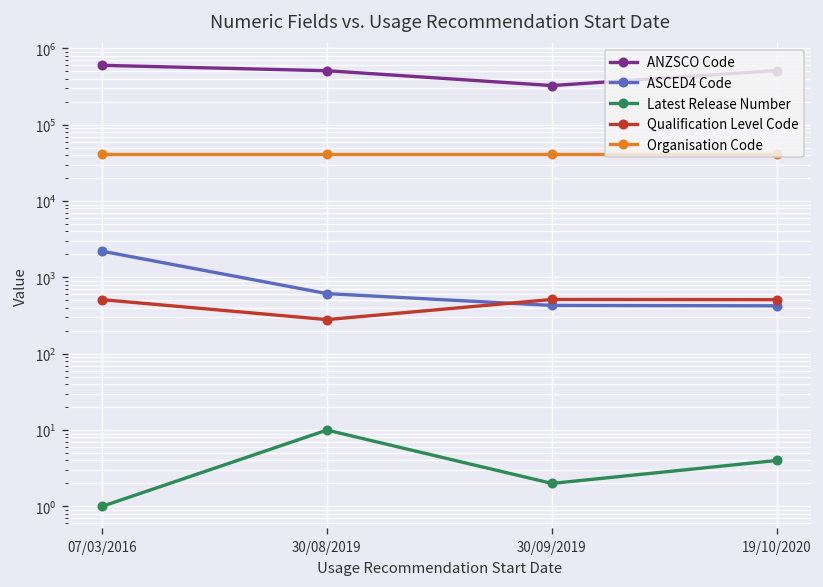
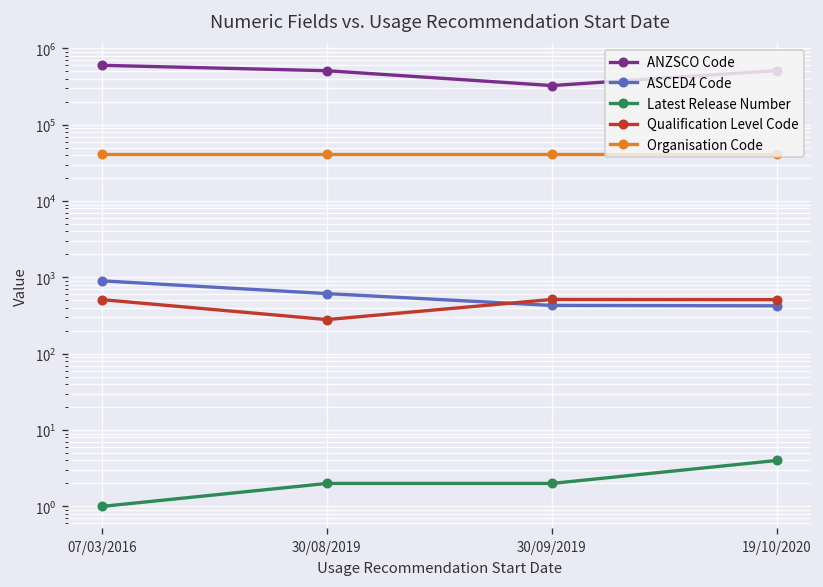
  {
    "ANZSCO Code": {
      "07/03/2016": 600000,
      "30/08/2019": 500000,
      "30/09/2019": 300000
    },
    "ASCED4 Code": {
-     "07/03/2016": 2200,
+     "07/03/2016": 900,
      "30/08/2019": 600,
      "30/09/2019": 400,
      "19/10/2020": 400
    },
    "Latest Release Number": {
      "07/03/2016": 1,
-     "30/08/2019": 10,
+     "30/08/2019": 2,
      "30/09/2019": 2,
      "19/10/2020": 4
    },
    "Qualification Level Code": {
      "07/03/2016": 500,
      "30/08/2019": 300,
      "30/09/2019": 500,
      "19/10/2020": 500
    },
    "Organisation Code": {
      "07/03/2016": 40000,
      "30/08/2019": 40000,
      "30/09/2019": 40000,
      "19/10/2020": 40000
    }
  }
